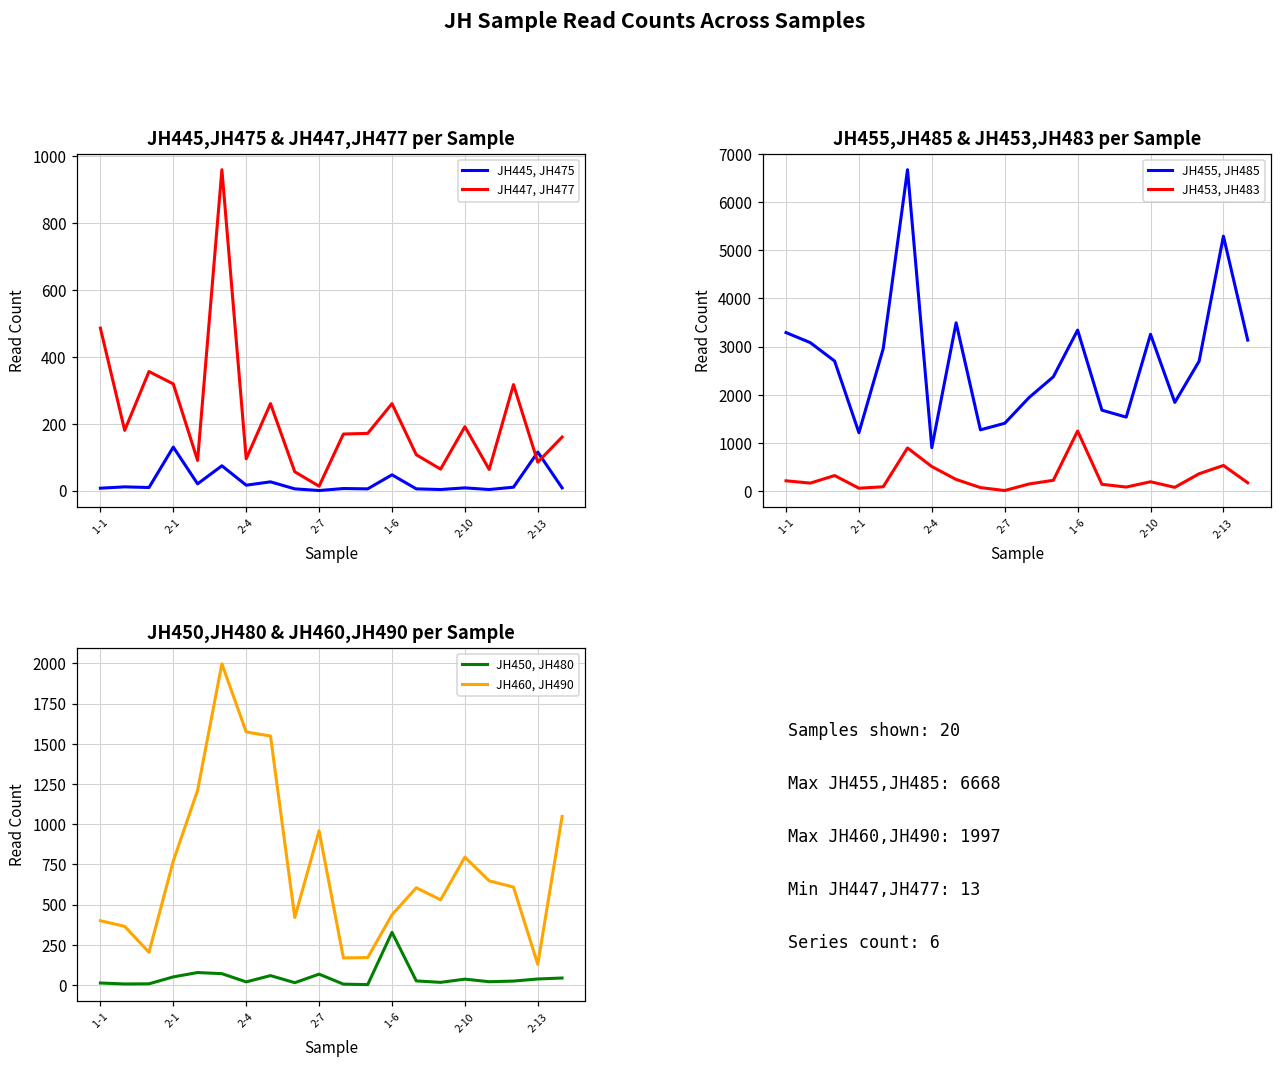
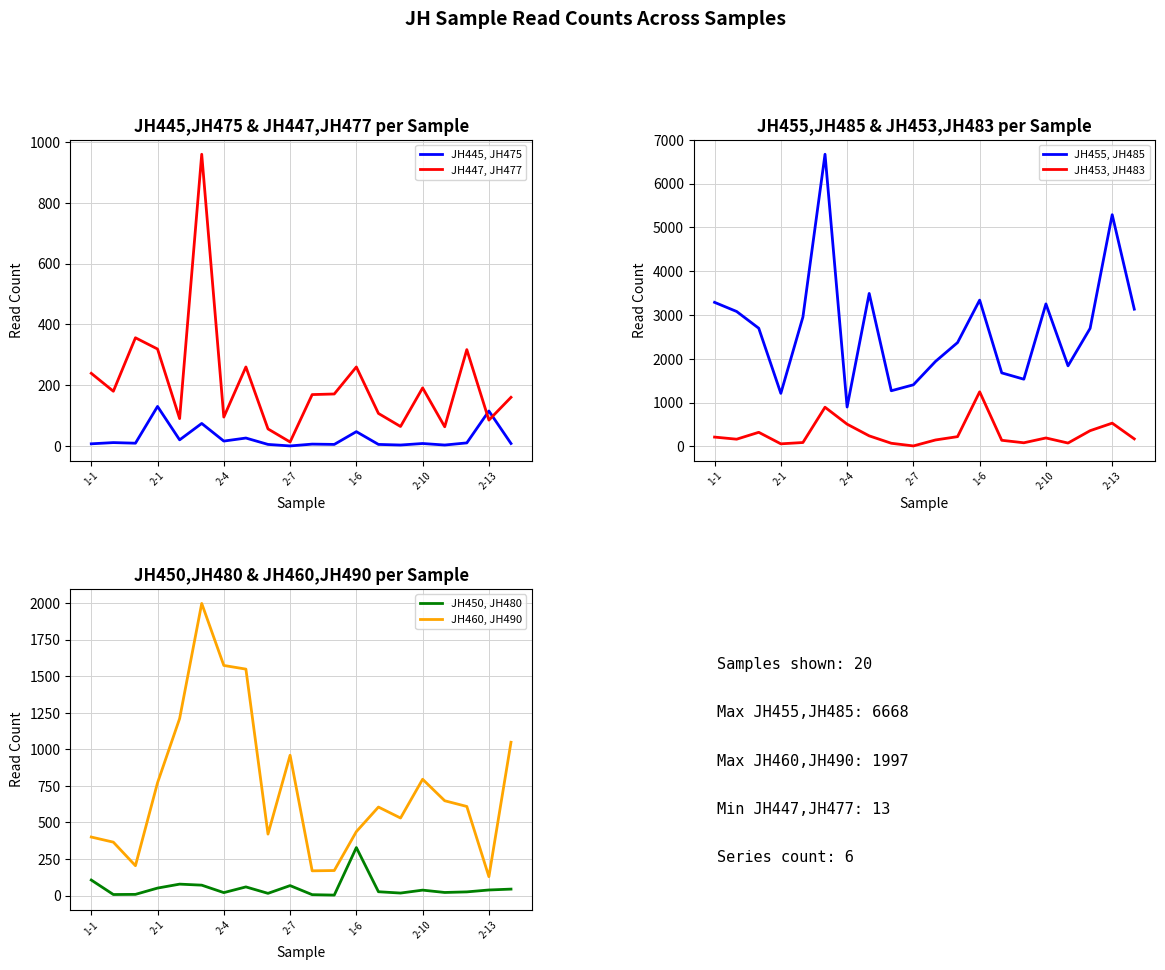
  {
    "JH445,JH475 & JH447,JH477 per Sample": {
      "JH445, JH475": {
        "1-1": 10,
        "2-1": 130,
        "2-4": 20,
        "2-7": 0,
        "1-6": 50,
        "2-10": 10,
        "2-13": 120
      },
      "JH447, JH477": {
-       "1-1": 490,
+       "1-1": 240,
        "2-1": 320,
        "2-4": 100,
        "2-7": 10,
        "1-6": 260,
        "2-10": 190,
        "2-13": 90
      }
    },
    "JH455,JH485 & JH453,JH483 per Sample": {
      "JH455, JH485": {
        "1-1": 3300,
        "2-1": 1200,
        "2-4": 900,
        "2-7": 1400,
        "1-6": 3300,
        "2-10": 3300,
        "2-13": 5300
      },
      "JH453, JH483": {
        "1-1": 200,
        "2-1": 100,
        "2-4": 500,
        "2-7": 0,
        "1-6": 1200,
        "2-10": 200,
        "2-13": 500
      }
    },
    "JH450,JH480 & JH460,JH490 per Sample": {
      "JH450, JH480": {
-       "1-1": 10,
+       "1-1": 110,
        "2-1": 50,
        "2-4": 20,
        "2-7": 70,
        "1-6": 330,
        "2-10": 40,
        "2-13": 40
      },
      "JH460, JH490": {
        "1-1": 400,
        "2-1": 770,
        "2-4": 1570,
        "2-7": 960,
        "1-6": 440,
        "2-10": 800,
        "2-13": 130
      }
    }
  }
